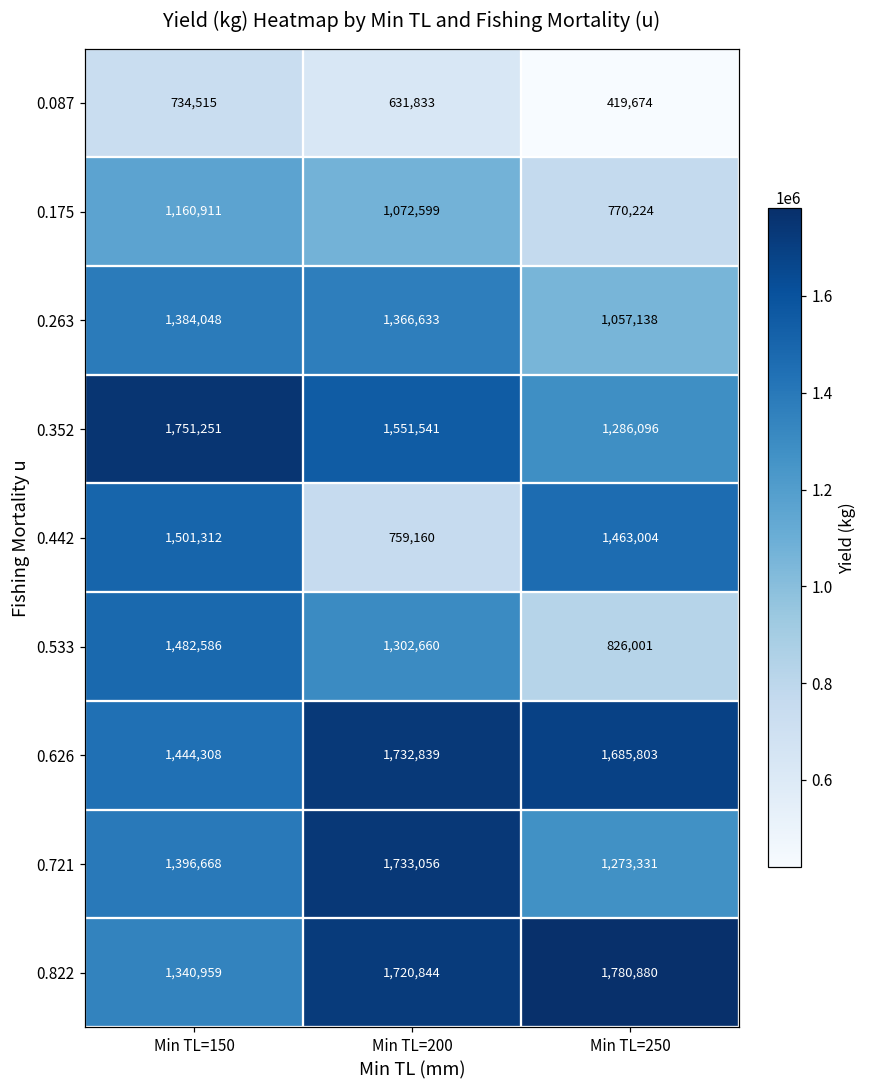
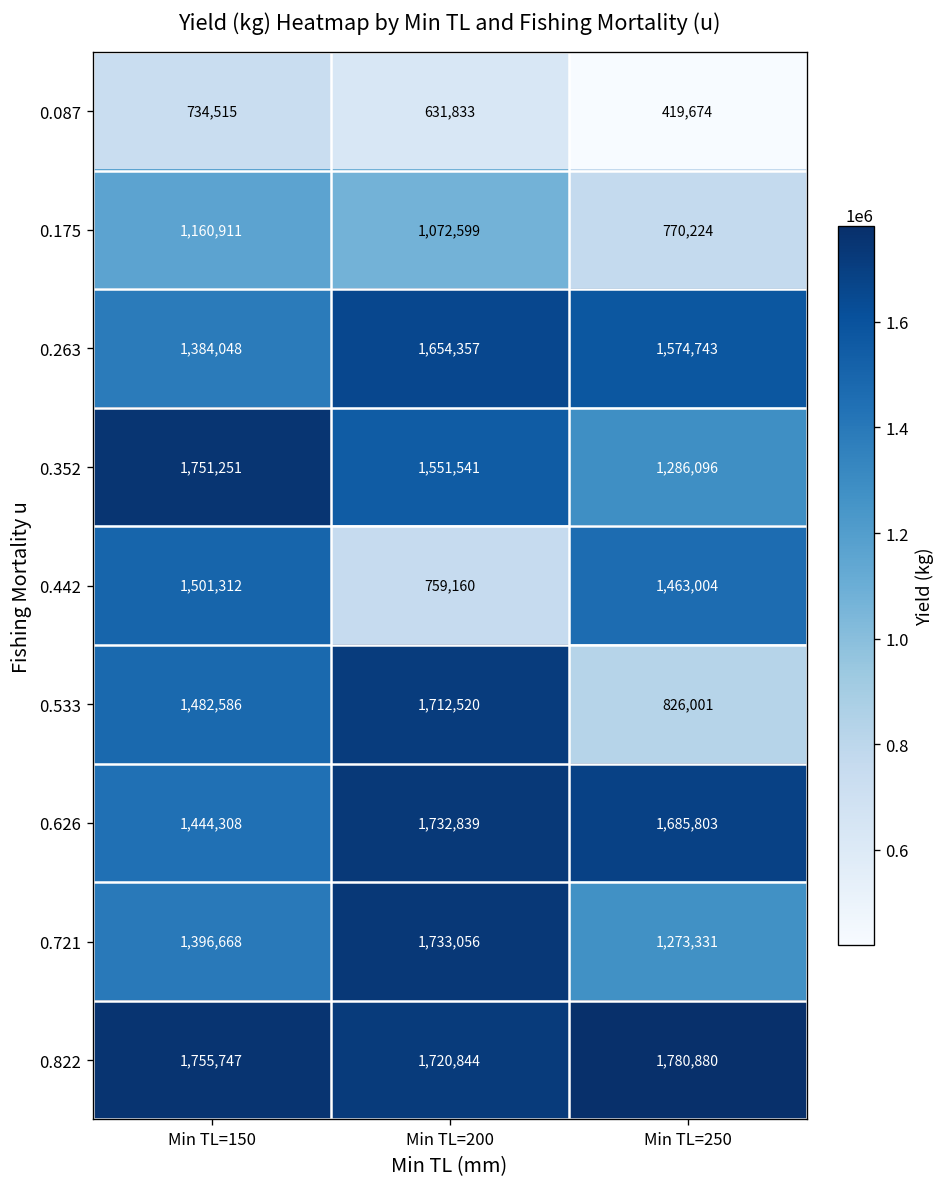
  {
    "0.087": {
      "Min TL=150": "734,515",
      "Min TL=200": "631,833",
      "Min TL=250": "419,674"
    },
    "0.175": {
      "Min TL=150": "1,160,911",
      "Min TL=200": "1,072,599",
      "Min TL=250": "770,224"
    },
    "0.263": {
      "Min TL=150": "1,384,048",
-     "Min TL=200": "1,366,633",
-     "Min TL=250": "1,057,138"
+     "Min TL=200": "1,654,357",
+     "Min TL=250": "1,574,743"
    },
    "0.352": {
      "Min TL=150": "1,751,251",
      "Min TL=200": "1,551,541",
      "Min TL=250": "1,286,096"
    },
    "0.442": {
      "Min TL=150": "1,501,312",
      "Min TL=200": "759,160",
      "Min TL=250": "1,463,004"
    },
    "0.533": {
      "Min TL=150": "1,482,586",
-     "Min TL=200": "1,302,660",
+     "Min TL=200": "1,712,520",
      "Min TL=250": "826,001"
    },
    "0.626": {
      "Min TL=150": "1,444,308",
      "Min TL=200": "1,732,839",
      "Min TL=250": "1,685,803"
    },
    "0.721": {
      "Min TL=150": "1,396,668",
      "Min TL=200": "1,733,056",
      "Min TL=250": "1,273,331"
    },
    "0.822": {
-     "Min TL=150": "1,340,959",
+     "Min TL=150": "1,755,747",
      "Min TL=200": "1,720,844",
      "Min TL=250": "1,780,880"
    }
  }
